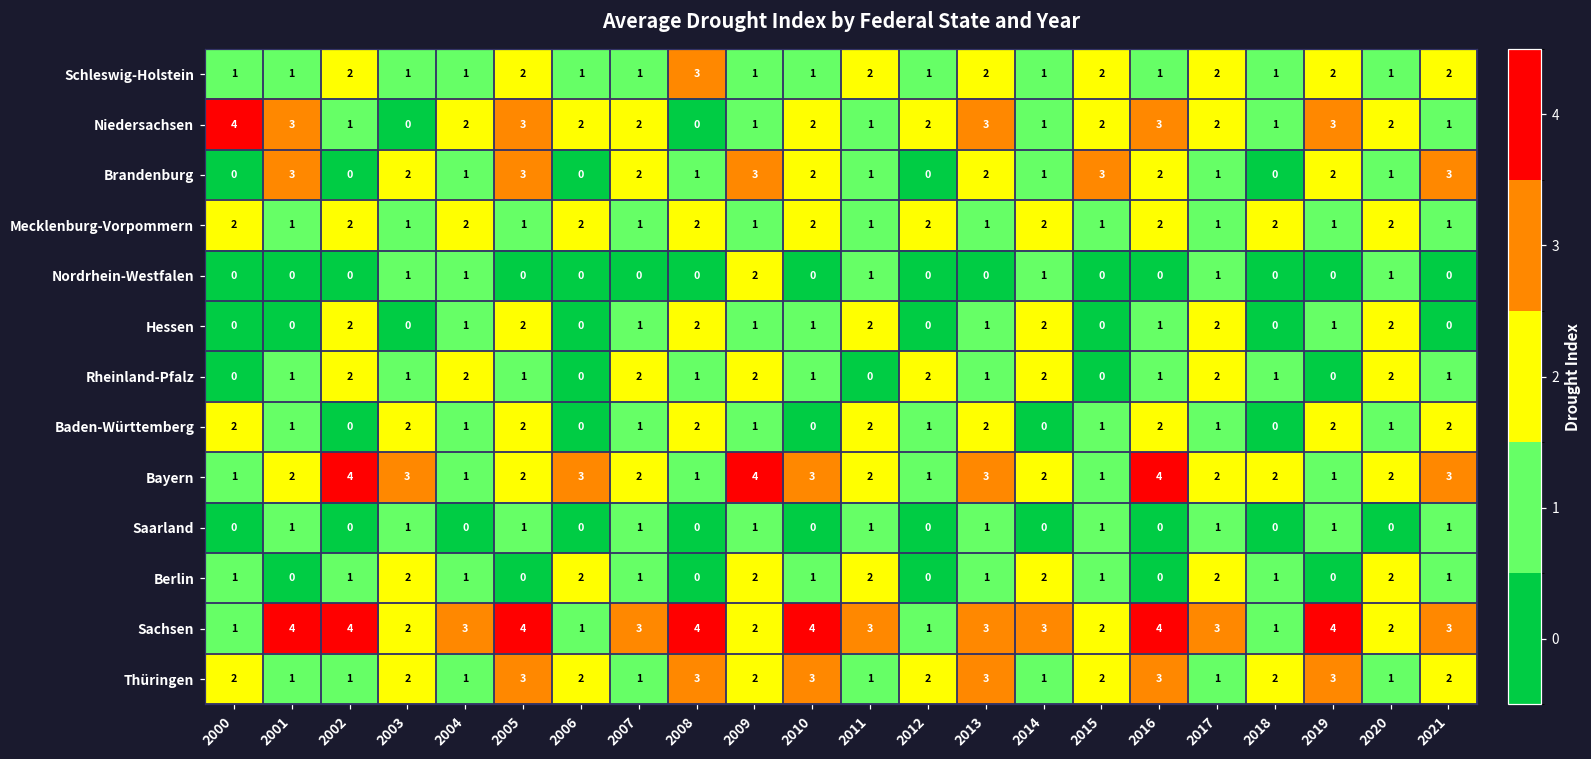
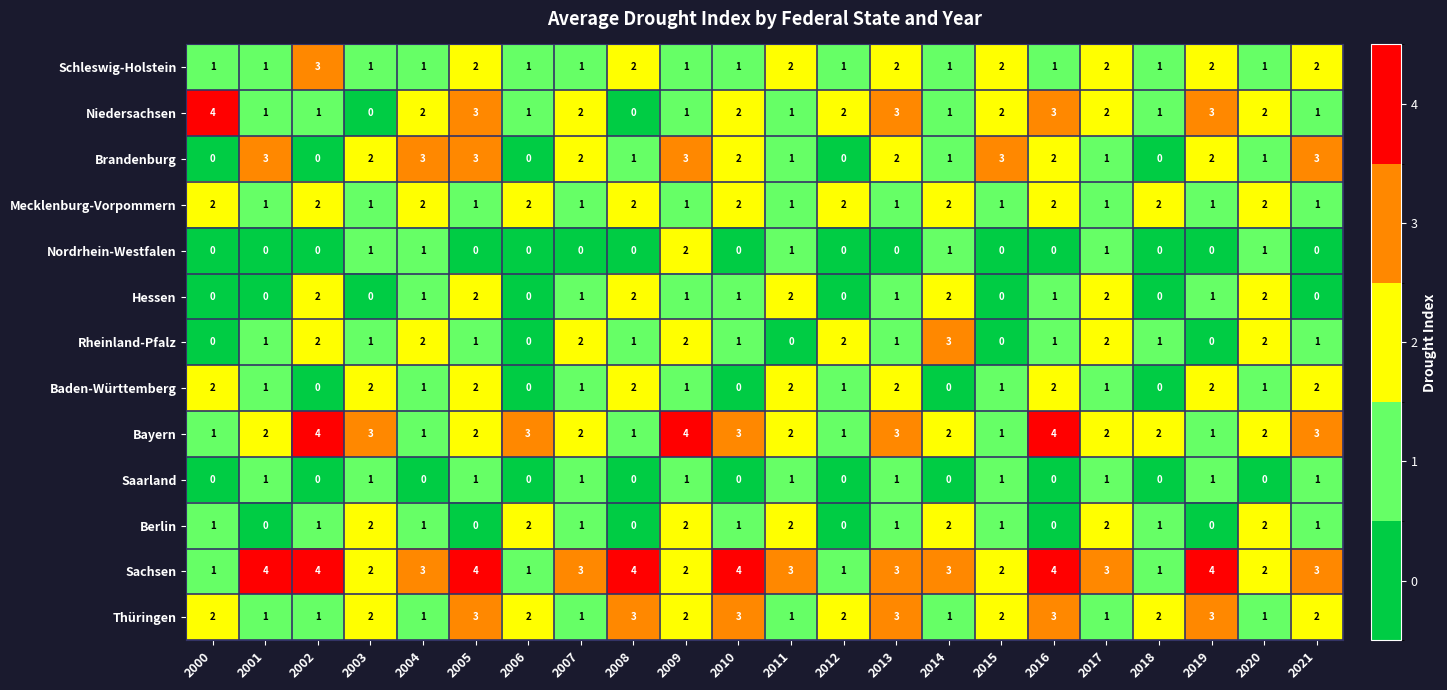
  {
    "Schleswig-Holstein": {
      "2000": 1,
      "2001": 1,
-     "2002": 2,
+     "2002": 3,
      "2003": 1,
      "2004": 1,
      "2005": 2,
      "2006": 1,
      "2007": 1,
-     "2008": 3,
+     "2008": 2,
      "2009": 1,
      "2010": 1,
      "2011": 2,
      "2012": 1,
      "2013": 2,
      "2014": 1,
      "2015": 2,
      "2016": 1,
      "2017": 2,
      "2018": 1,
      "2019": 2,
      "2020": 1,
      "2021": 2
    },
    "Niedersachsen": {
      "2000": 4,
-     "2001": 3,
+     "2001": 1,
      "2002": 1,
      "2003": 0,
      "2004": 2,
      "2005": 3,
-     "2006": 2,
+     "2006": 1,
      "2007": 2,
      "2008": 0,
      "2009": 1,
      "2010": 2,
      "2011": 1,
      "2012": 2,
      "2013": 3,
      "2014": 1,
      "2015": 2,
      "2016": 3,
      "2017": 2,
      "2018": 1,
      "2019": 3,
      "2020": 2,
      "2021": 1
    },
    "Brandenburg": {
      "2000": 0,
      "2001": 3,
      "2002": 0,
      "2003": 2,
-     "2004": 1,
+     "2004": 3,
      "2005": 3,
      "2006": 0,
      "2007": 2,
      "2008": 1,
      "2009": 3,
      "2010": 2,
      "2011": 1,
      "2012": 0,
      "2013": 2,
      "2014": 1,
      "2015": 3,
      "2016": 2,
      "2017": 1,
      "2018": 0,
      "2019": 2,
      "2020": 1,
      "2021": 3
    },
    "Rheinland-Pfalz": {
      "2000": 0,
      "2001": 1,
      "2002": 2,
      "2003": 1,
      "2004": 2,
      "2005": 1,
      "2006": 0,
      "2007": 2,
      "2008": 1,
      "2009": 2,
      "2010": 1,
      "2011": 0,
      "2012": 2,
      "2013": 1,
-     "2014": 2,
+     "2014": 3,
      "2015": 0,
      "2016": 1,
      "2017": 2,
      "2018": 1,
      "2019": 0,
      "2020": 2,
      "2021": 1
    }
  }
